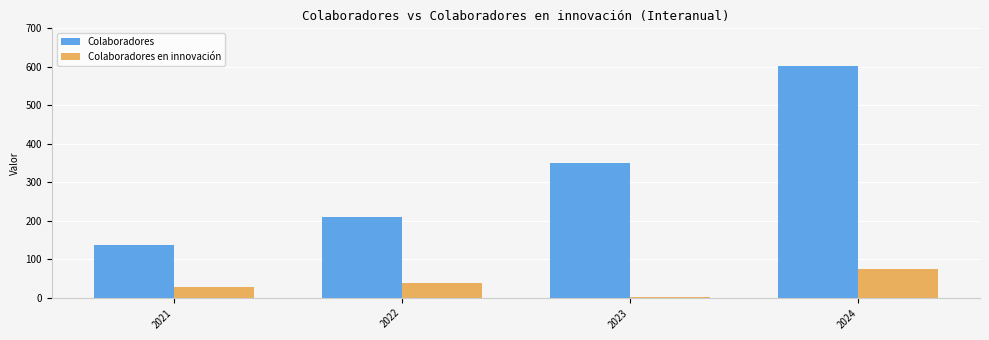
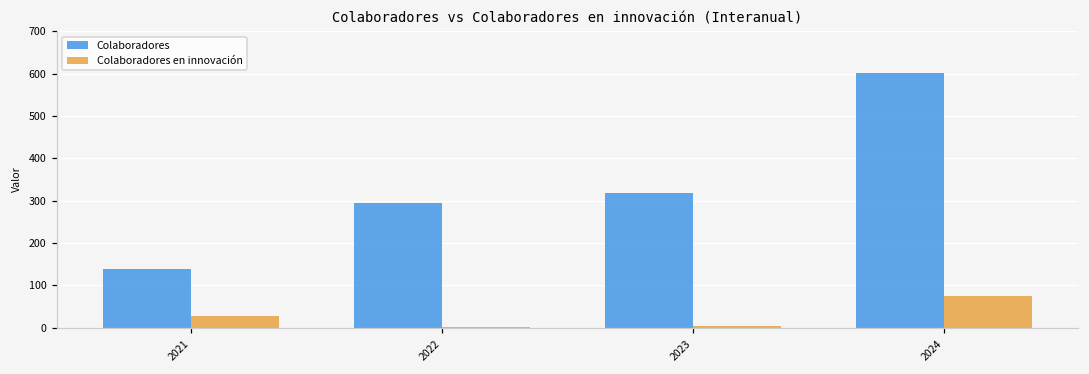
  {
    "Colaboradores": {
      "2021": 140,
-     "2022": 210,
-     "2023": 350,
+     "2022": 290,
+     "2023": 320,
      "2024": 600
    },
    "Colaboradores en innovación": {
      "2021": 30,
-     "2022": 40,
+     "2022": 0,
      "2024": 80
    }
  }
